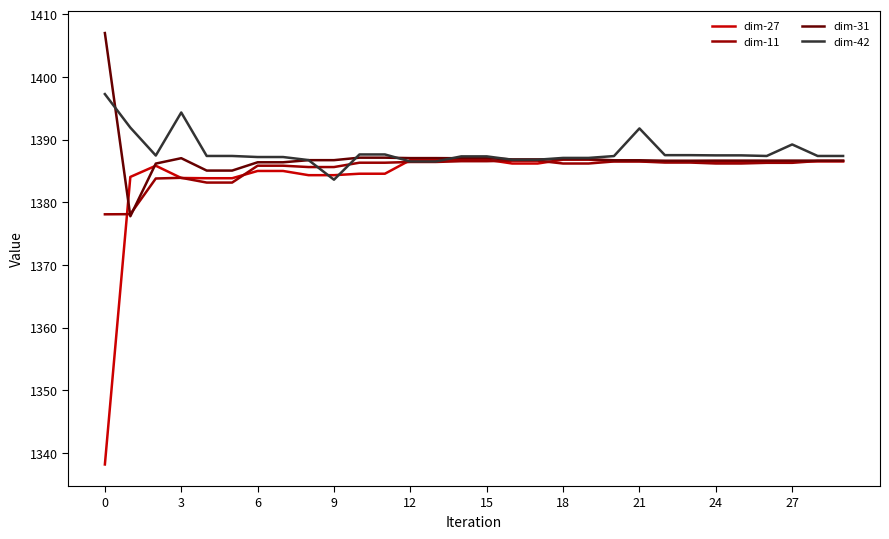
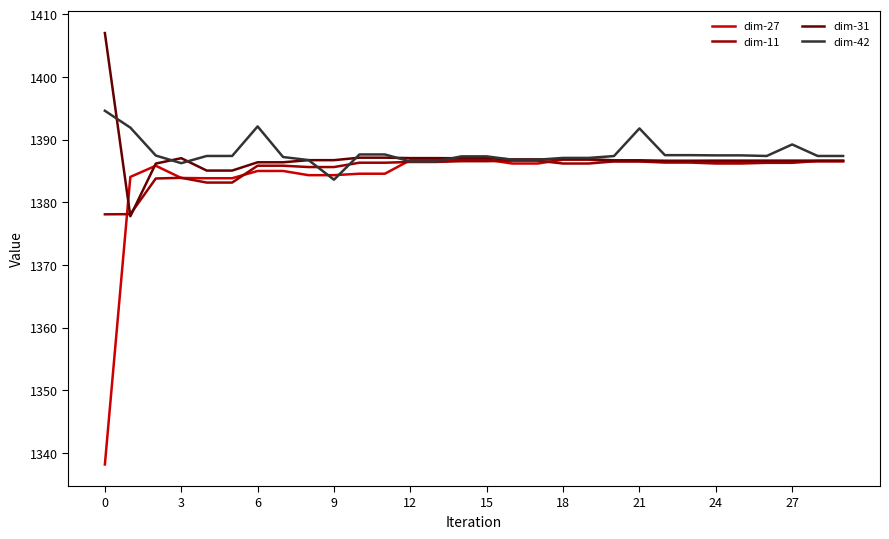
  {
    "dim-42": {
-     "0": 1397,
-     "3": 1394,
-     "6": 1387,
+     "0": 1395,
+     "3": 1386,
+     "6": 1392,
      "9": 1384,
      "21": 1392,
      "24": 1387,
      "27": 1389
    }
  }
